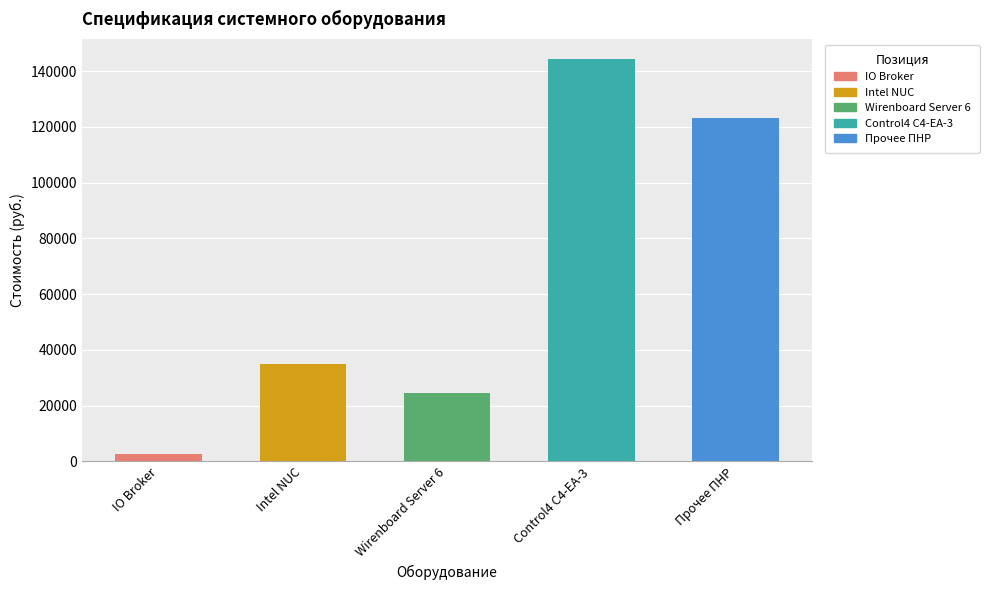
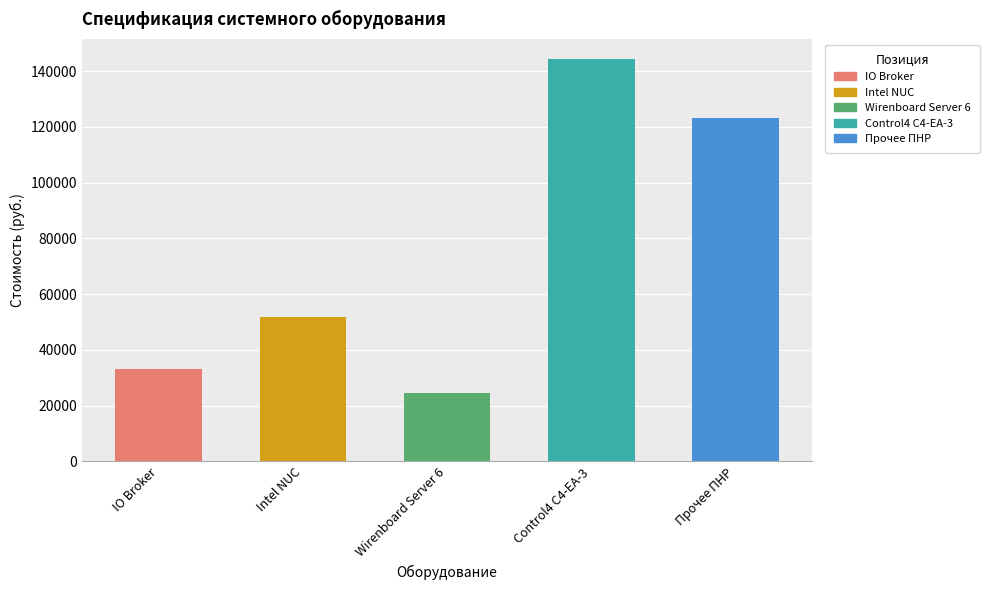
  {
-   "IO Broker": 3000,
-   "Intel NUC": 35000,
+   "IO Broker": 33000,
+   "Intel NUC": 52000,
    "Wirenboard Server 6": 25000,
    "Control4 C4-EA-3": 144000,
    "Прочее ПНР": 123000
  }
